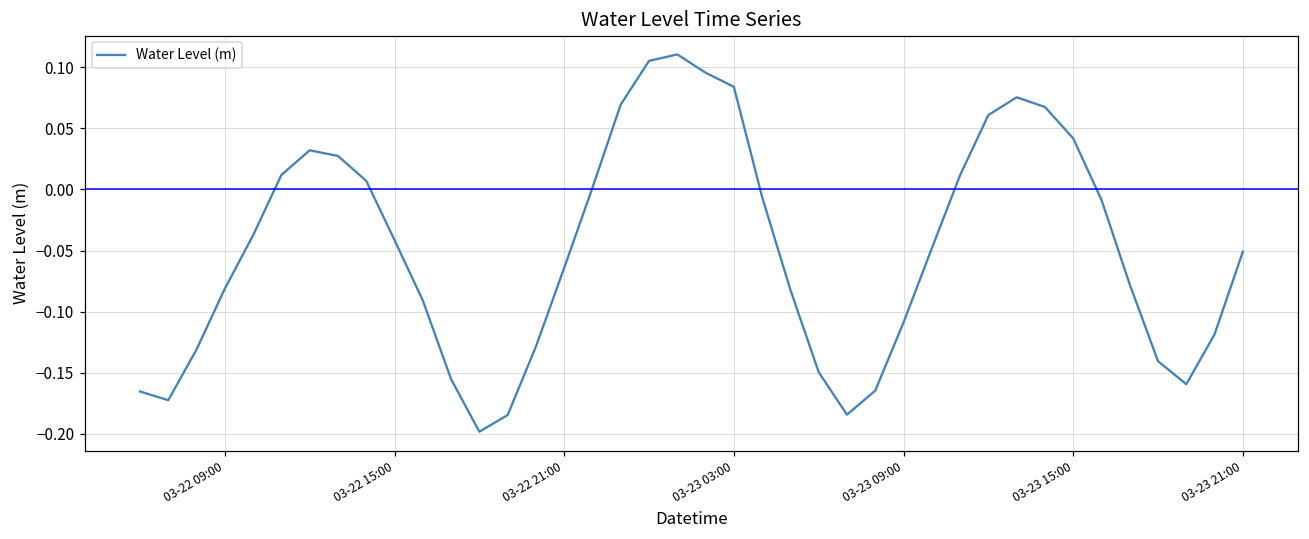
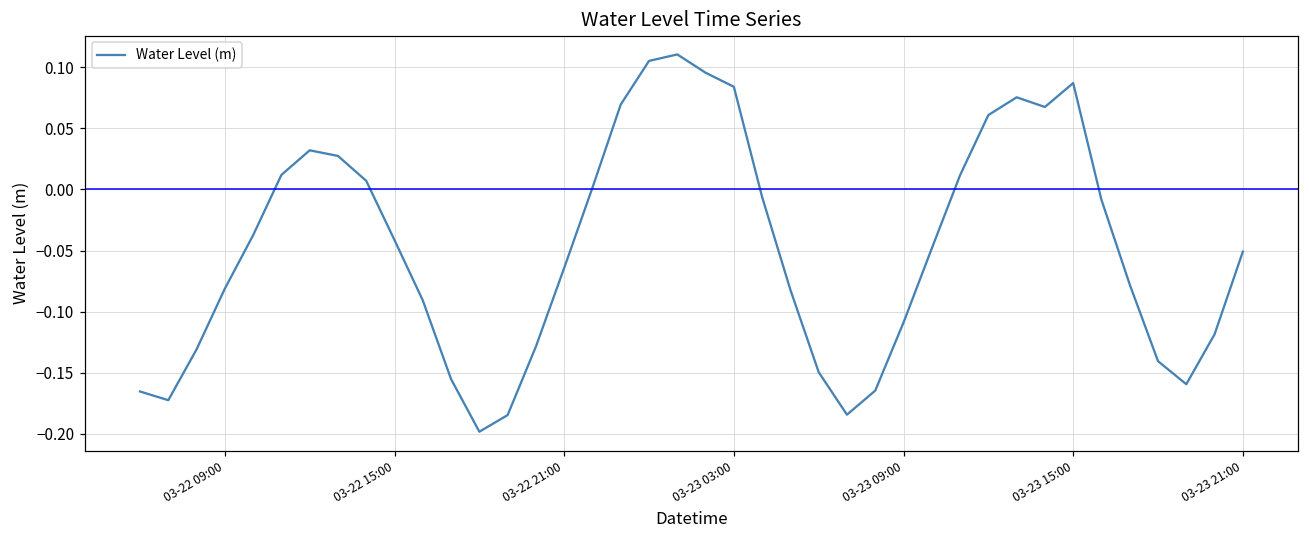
  {
    "03-22 09:00": -0.081,
    "03-22 15:00": -0.041,
    "03-22 21:00": -0.064,
    "03-23 03:00": 0.084,
    "03-23 09:00": -0.109,
-   "03-23 15:00": 0.042,
+   "03-23 15:00": 0.087,
    "03-23 21:00": -0.051
  }
